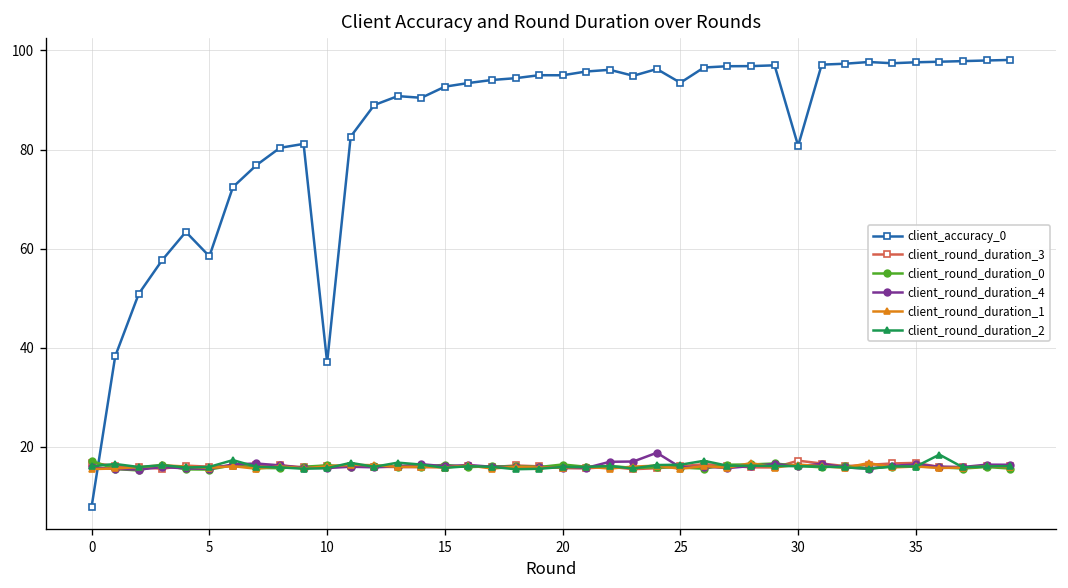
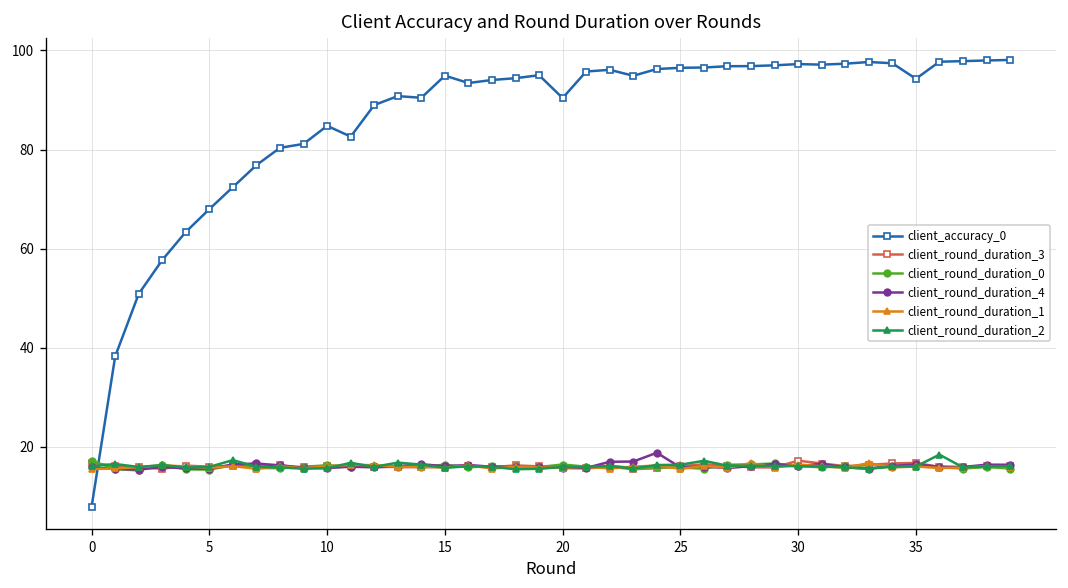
  {
    "client_accuracy_0": {
      "0": 8,
-     "5": 58,
-     "10": 37,
-     "15": 93,
-     "20": 95,
-     "25": 93,
-     "30": 81,
-     "35": 98
+     "5": 68,
+     "10": 85,
+     "15": 95,
+     "20": 90,
+     "25": 96,
+     "30": 97,
+     "35": 94
    },
    "client_round_duration_3": {
      "30": 17
    }
  }
